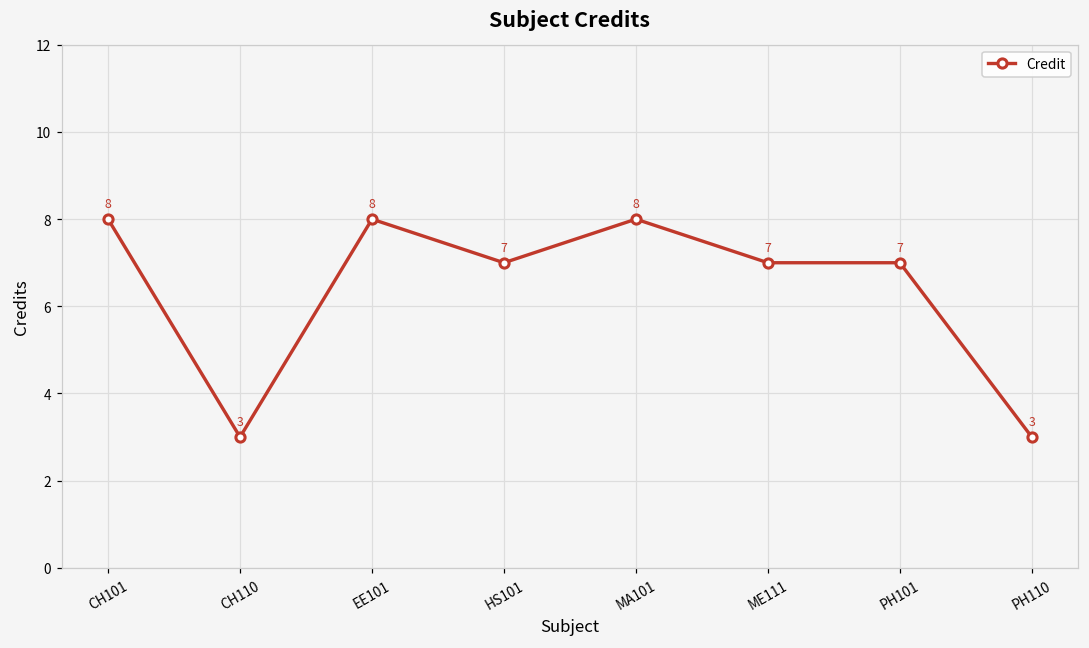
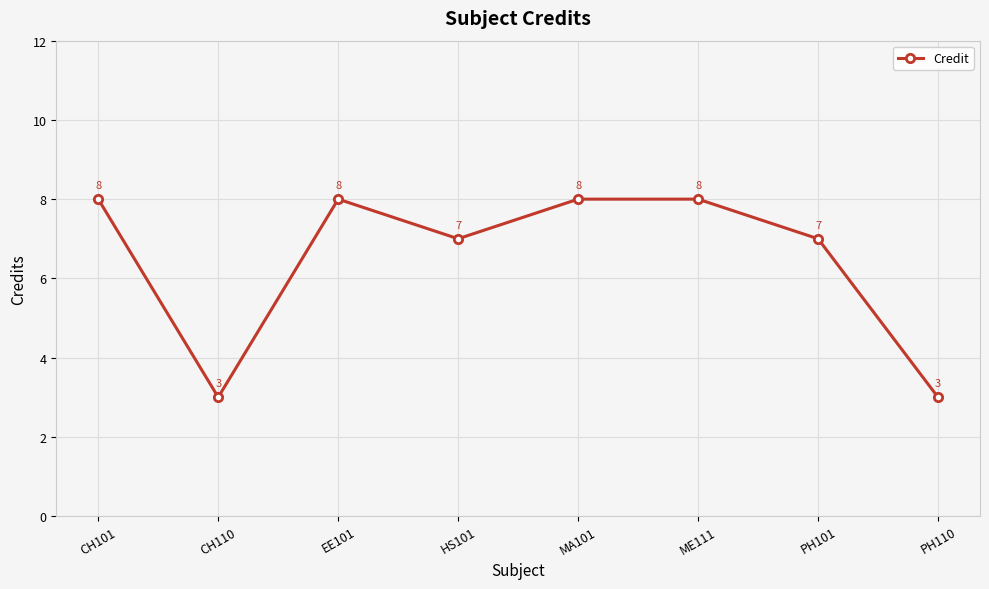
  {
    "CH101": 8,
    "CH110": 3,
    "EE101": 8,
    "HS101": 7,
    "MA101": 8,
-   "ME111": 7,
+   "ME111": 8,
    "PH101": 7,
    "PH110": 3
  }
